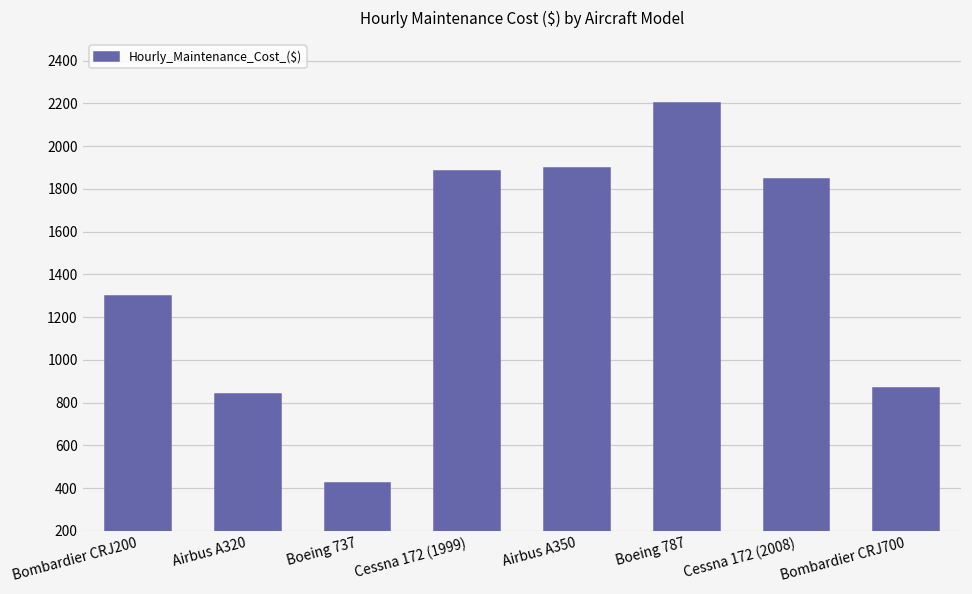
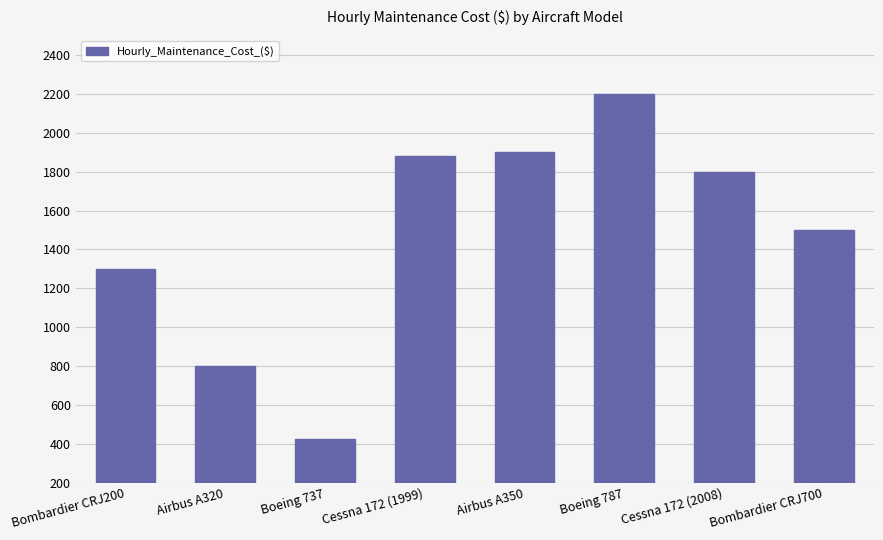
  {
    "Bombardier CRJ200": 1300,
-   "Airbus A320": 840,
+   "Airbus A320": 800,
    "Boeing 737": 420,
    "Cessna 172 (1999)": 1880,
    "Airbus A350": 1900,
    "Boeing 787": 2200,
-   "Cessna 172 (2008)": 1850,
-   "Bombardier CRJ700": 870
+   "Cessna 172 (2008)": 1800,
+   "Bombardier CRJ700": 1500
  }
